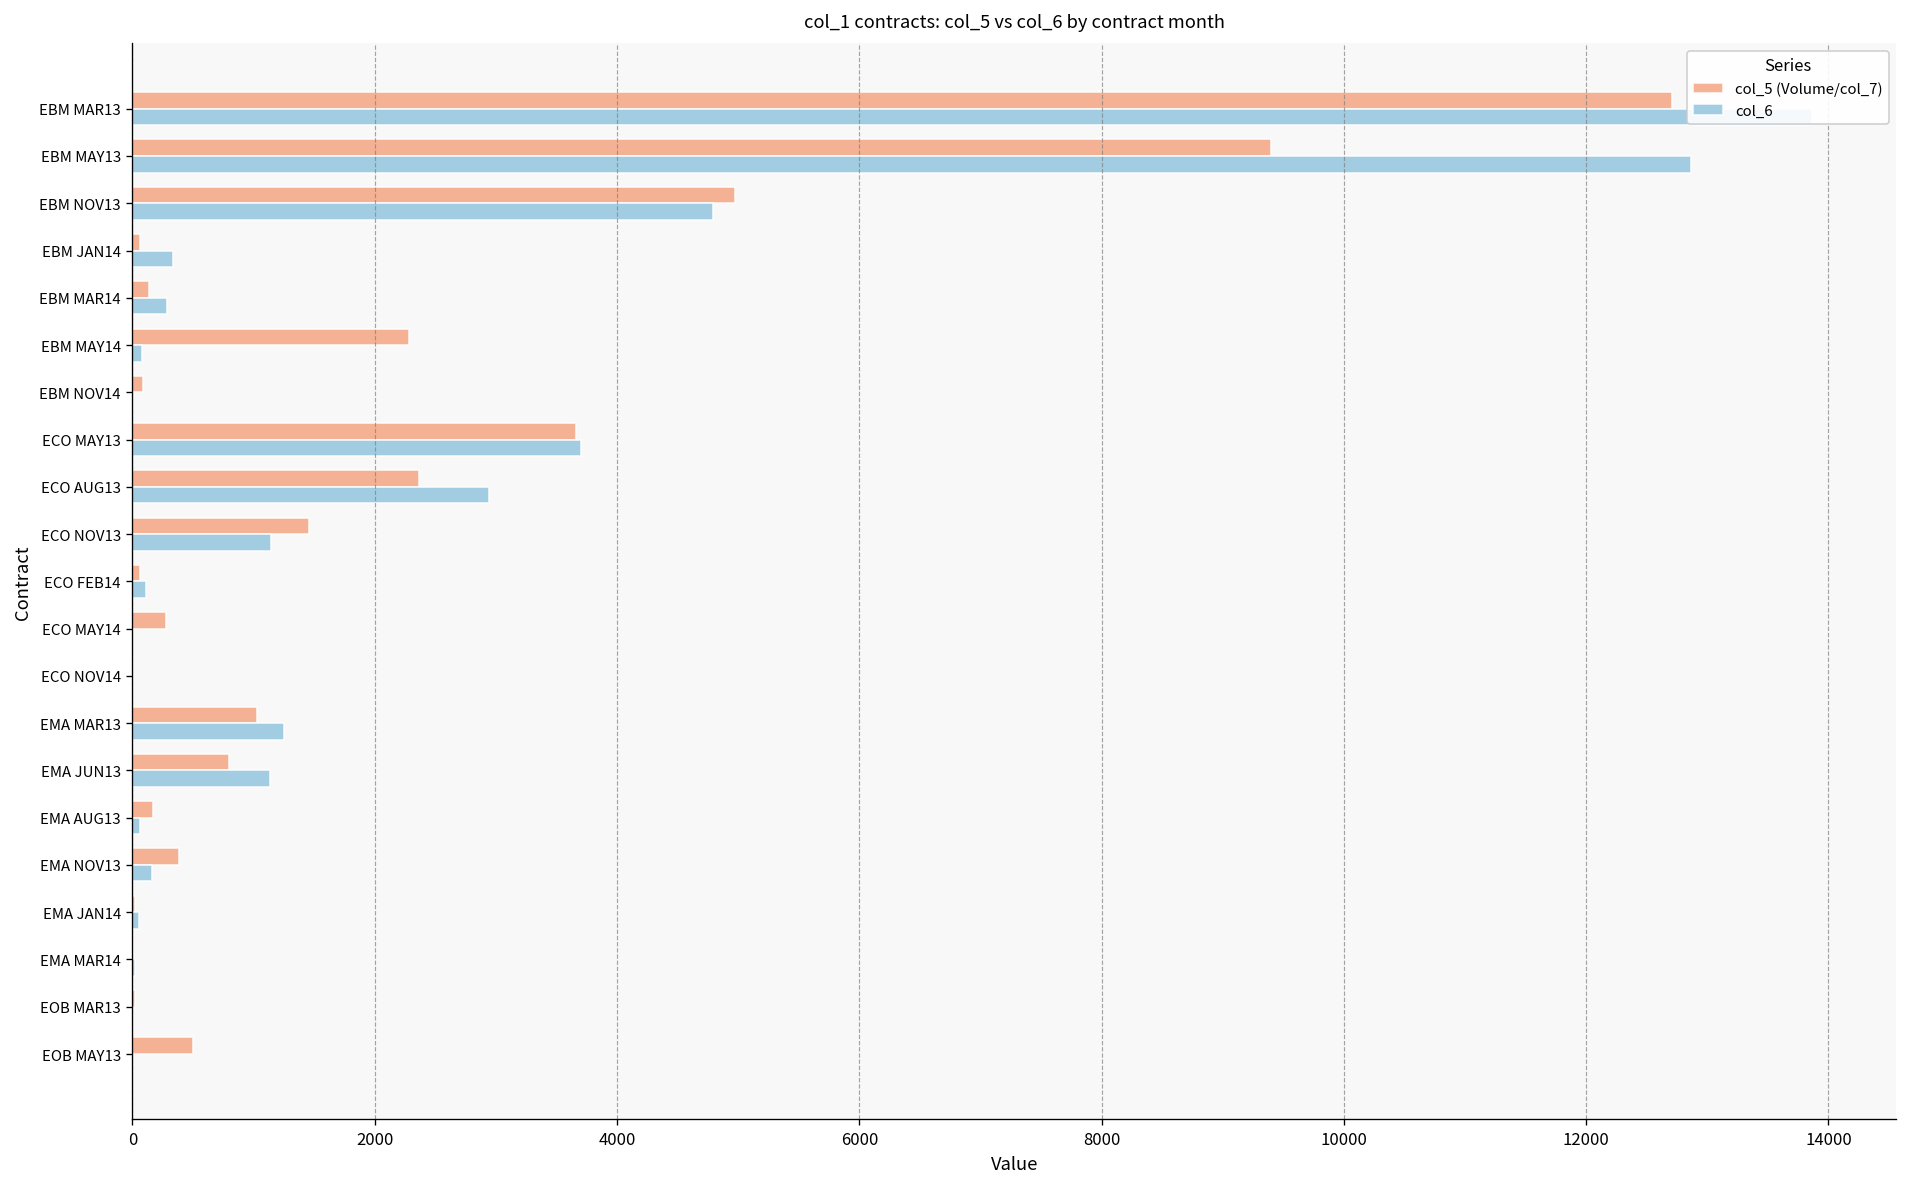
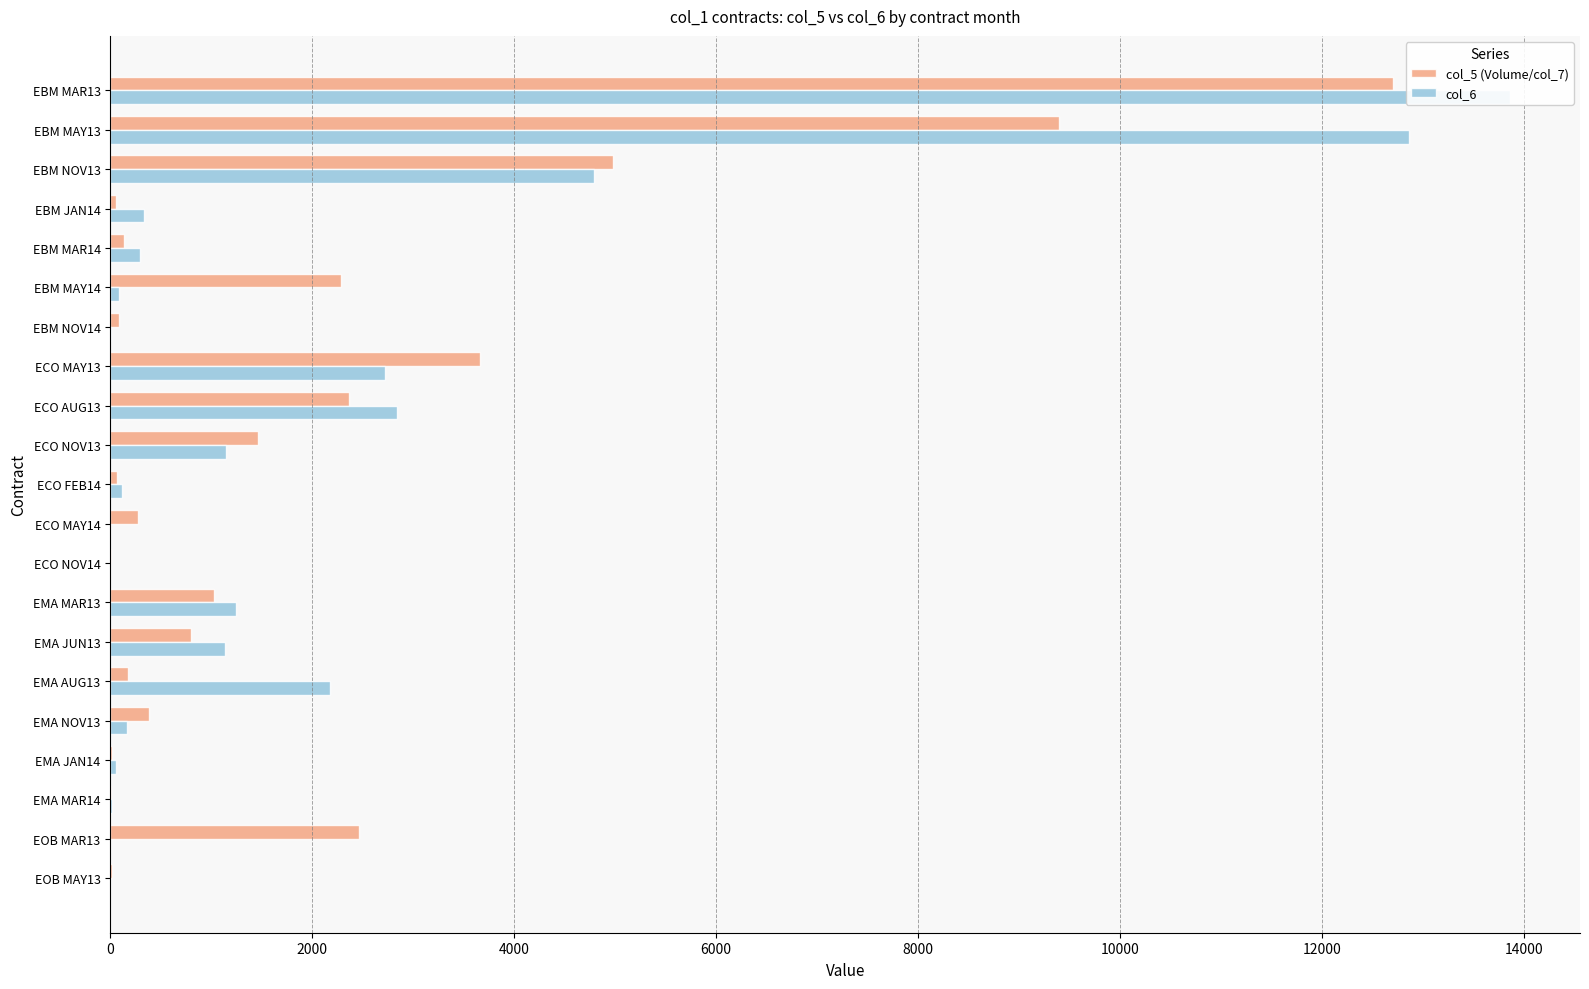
  {
    "col_5 (Volume/col_7)": {
      "EBM MAR13": 12710,
      "EBM MAY13": 9400,
      "EBM NOV13": 4980,
      "EBM JAN14": 60,
      "EBM MAR14": 140,
      "EBM MAY14": 2290,
      "EBM NOV14": 90,
      "ECO MAY13": 3660,
      "ECO AUG13": 2360,
      "ECO NOV13": 1460,
      "ECO FEB14": 60,
      "ECO MAY14": 270,
      "EMA MAR13": 1030,
      "EMA JUN13": 800,
      "EMA AUG13": 170,
      "EMA NOV13": 390,
-     "EOB MAR13": 20,
-     "EOB MAY13": 500
+     "EOB MAR13": 2460,
+     "EOB MAY13": 20
    },
    "col_6": {
      "EBM MAY13": 12860,
      "EBM NOV13": 4790,
      "EBM JAN14": 340,
      "EBM MAR14": 290,
      "EBM MAY14": 80,
-     "ECO MAY13": 3710,
-     "ECO AUG13": 2940,
+     "ECO MAY13": 2720,
+     "ECO AUG13": 2840,
      "ECO NOV13": 1150,
      "ECO FEB14": 110,
      "ECO MAY14": 0,
      "ECO NOV14": 0,
      "EMA MAR13": 1250,
      "EMA JUN13": 1140,
-     "EMA AUG13": 70,
+     "EMA AUG13": 2170,
      "EMA NOV13": 160,
      "EMA JAN14": 50,
      "EOB MAR13": 0,
      "EOB MAY13": 0
    }
  }
